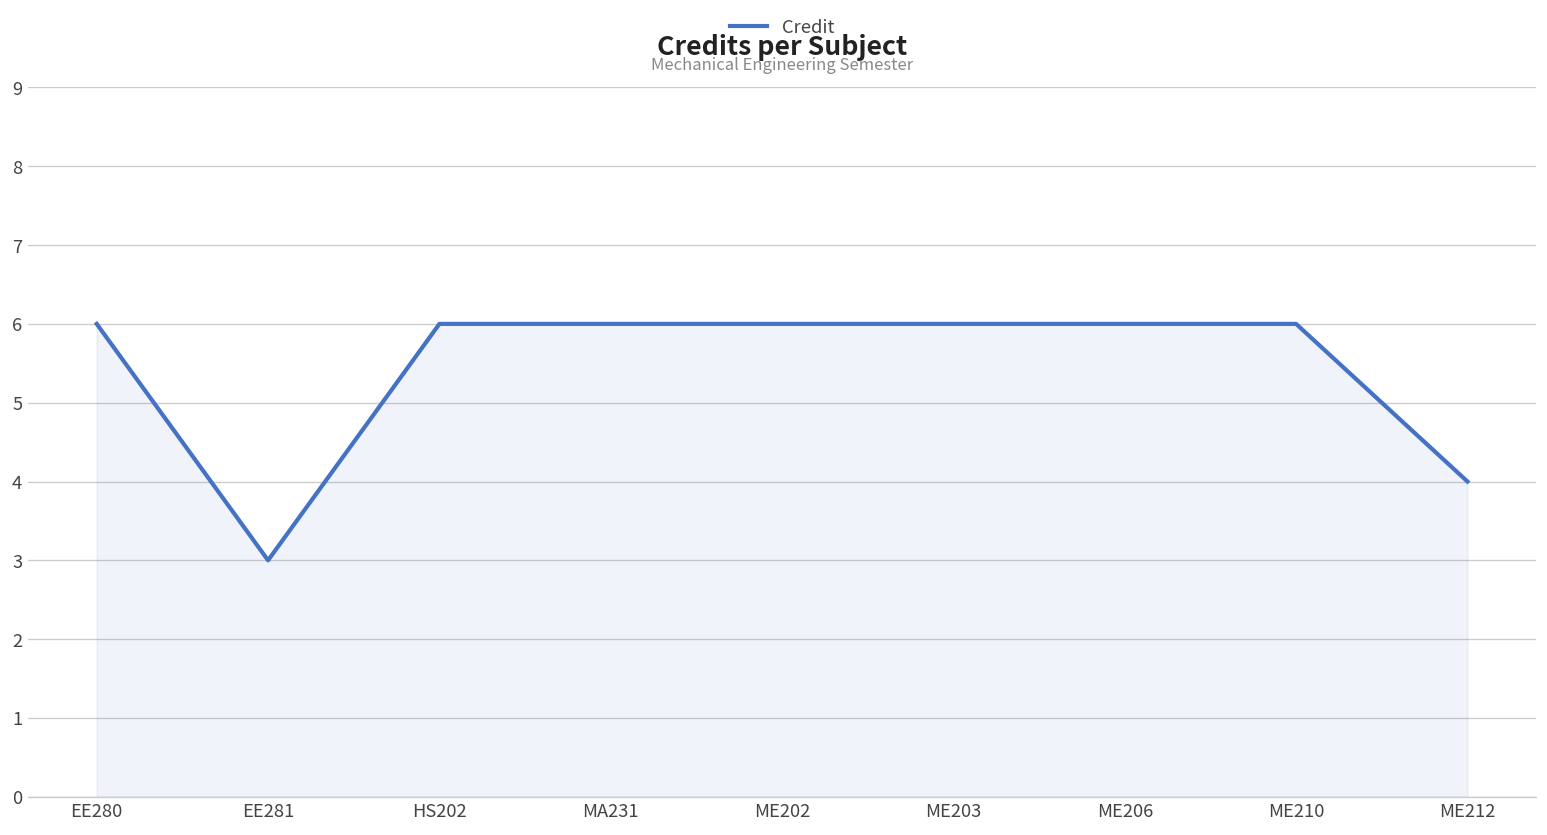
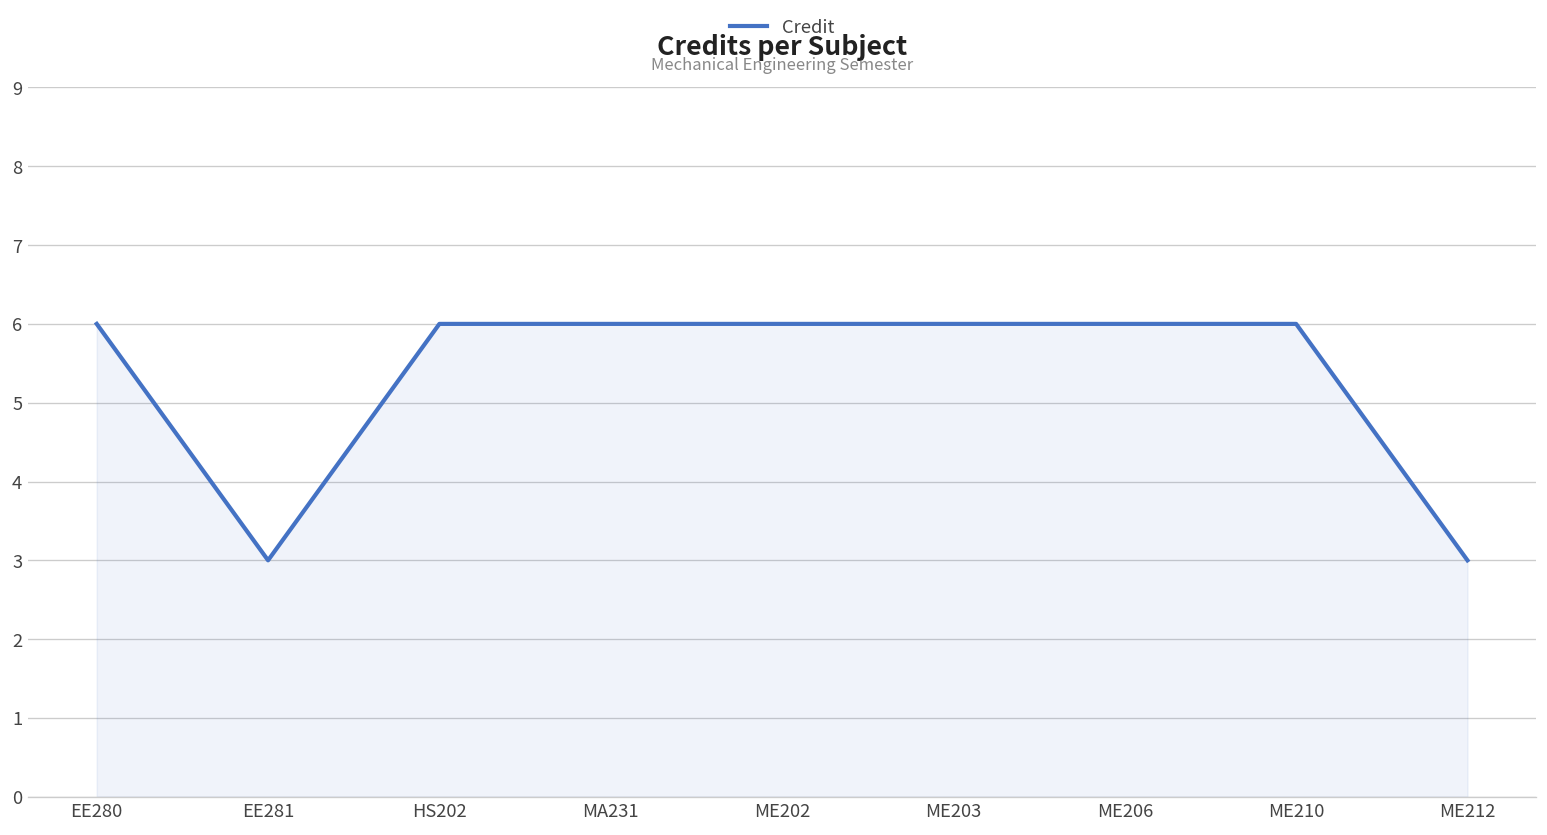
  {
    "EE280": 6,
    "EE281": 3,
    "HS202": 6,
    "MA231": 6,
    "ME202": 6,
    "ME203": 6,
    "ME206": 6,
    "ME210": 6,
-   "ME212": 4
+   "ME212": 3
  }
